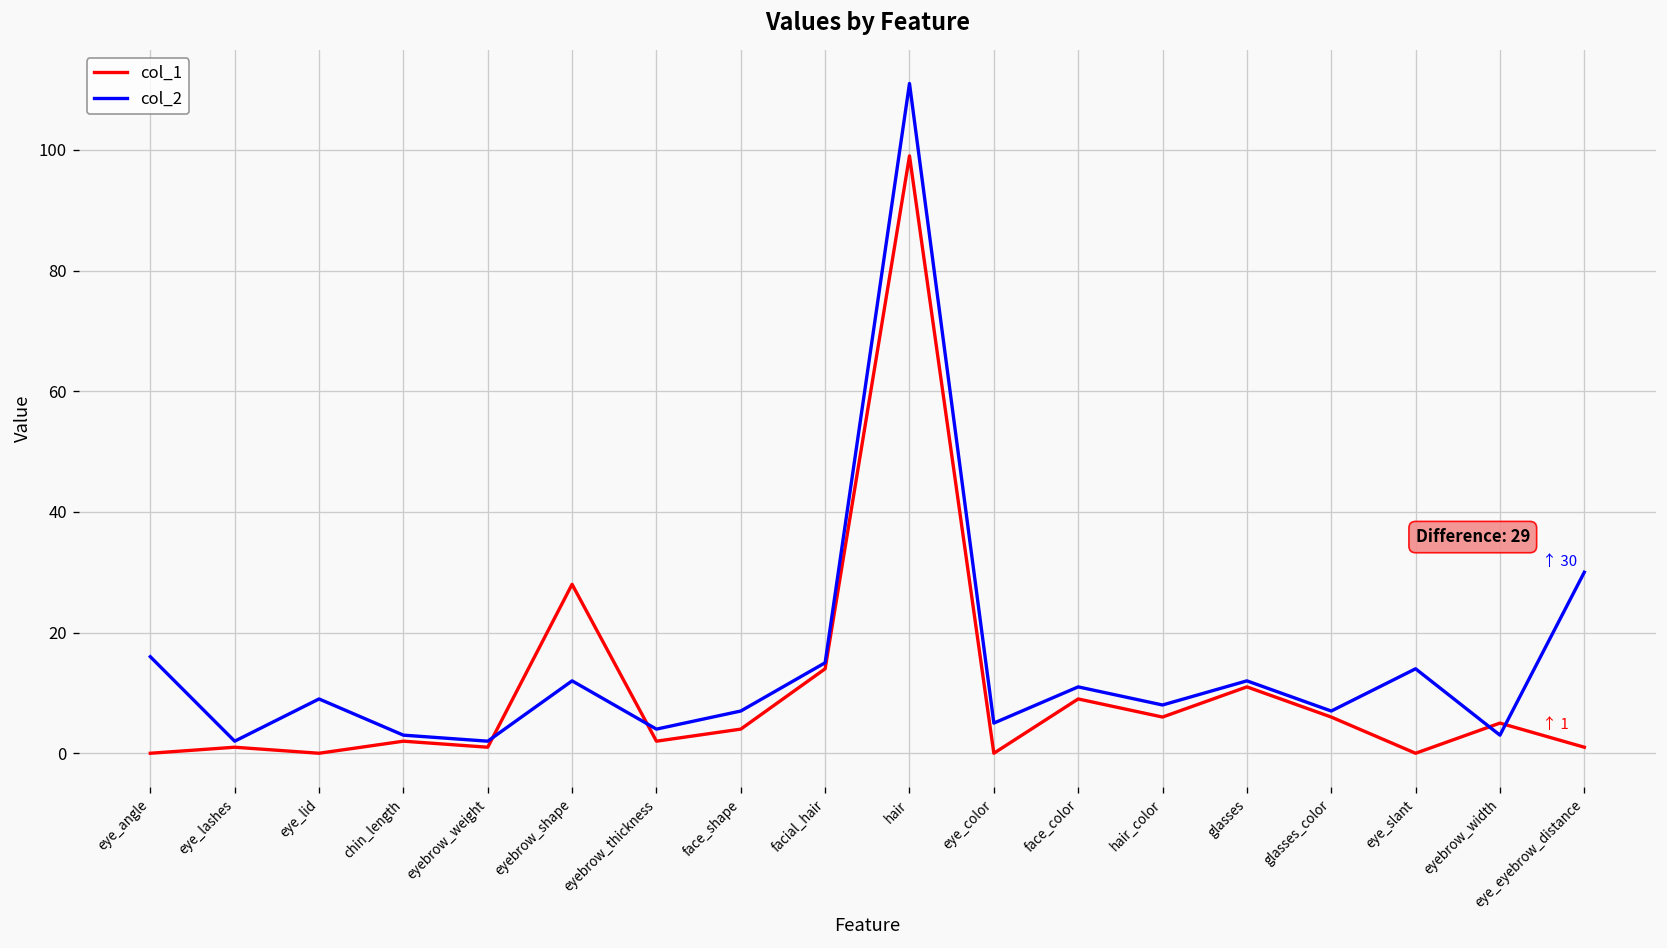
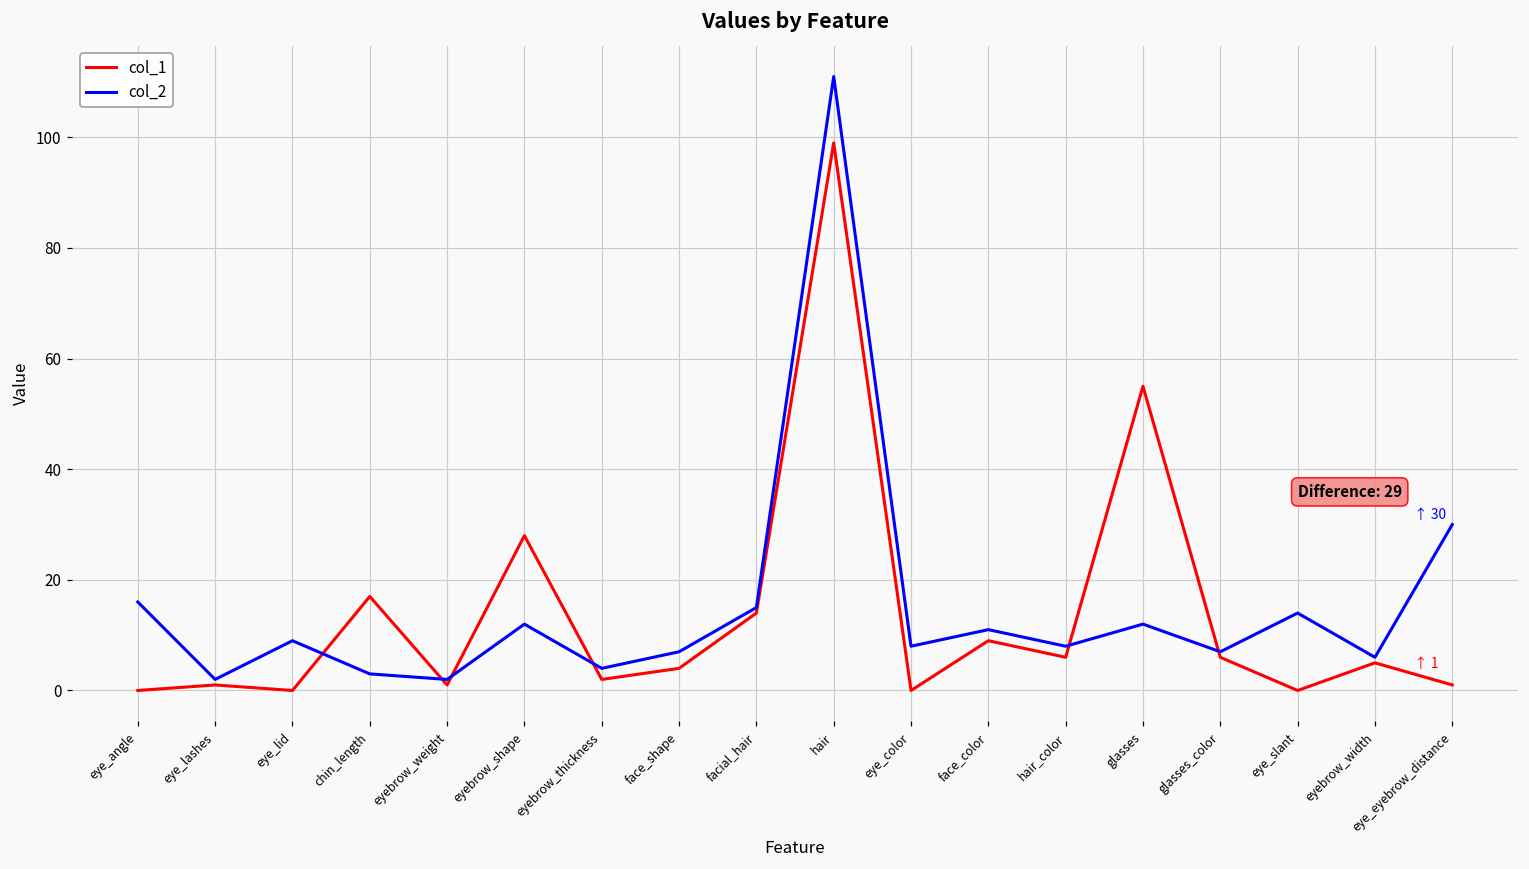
  {
    "col_1": {
      "eye_angle": 0,
      "eye_lashes": 1,
      "eye_lid": 0,
-     "chin_length": 2,
+     "chin_length": 17,
      "eyebrow_weight": 1,
      "eyebrow_shape": 28,
      "eyebrow_thickness": 2,
      "face_shape": 4,
      "facial_hair": 14,
      "hair": 99,
      "eye_color": 0,
      "face_color": 9,
      "hair_color": 6,
-     "glasses": 11,
+     "glasses": 55,
      "glasses_color": 6,
      "eye_slant": 0,
      "eyebrow_width": 5
    },
    "col_2": {
      "eye_angle": 16,
      "eye_lashes": 2,
      "eye_lid": 9,
      "chin_length": 3,
      "eyebrow_weight": 2,
      "eyebrow_shape": 12,
      "eyebrow_thickness": 4,
      "face_shape": 7,
      "facial_hair": 15,
      "hair": 111,
-     "eye_color": 5,
+     "eye_color": 8,
      "face_color": 11,
      "hair_color": 8,
      "glasses": 12,
      "glasses_color": 7,
      "eye_slant": 14,
-     "eyebrow_width": 3
+     "eyebrow_width": 6
    }
  }
